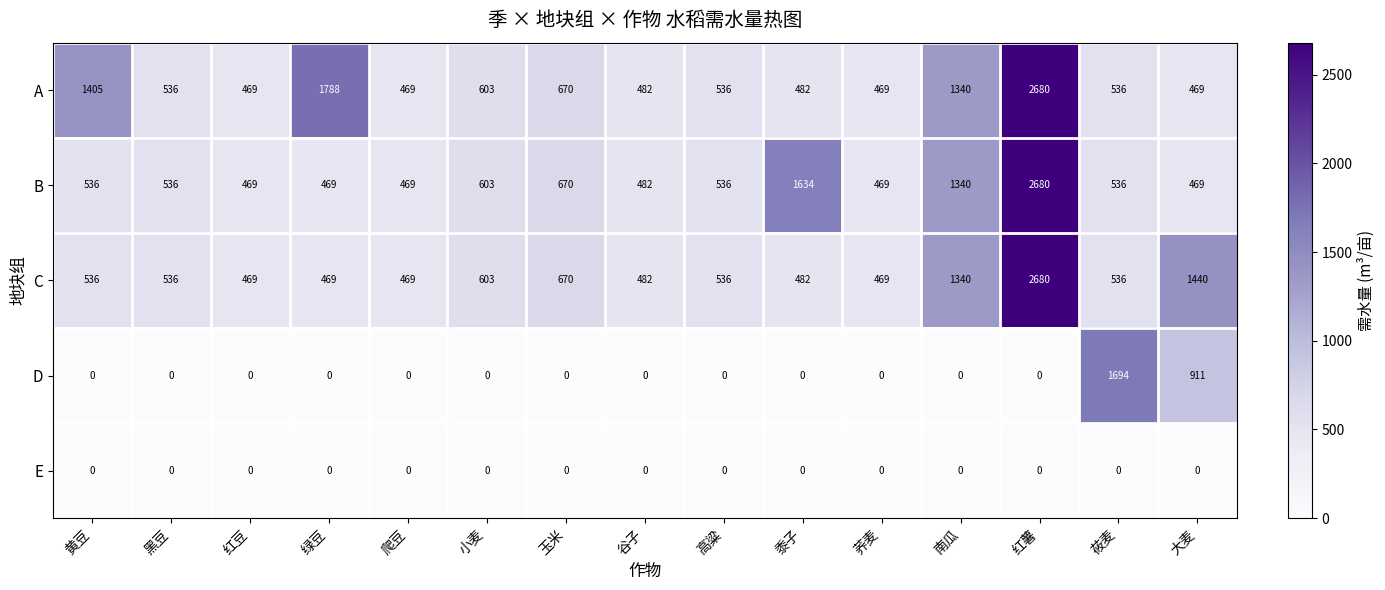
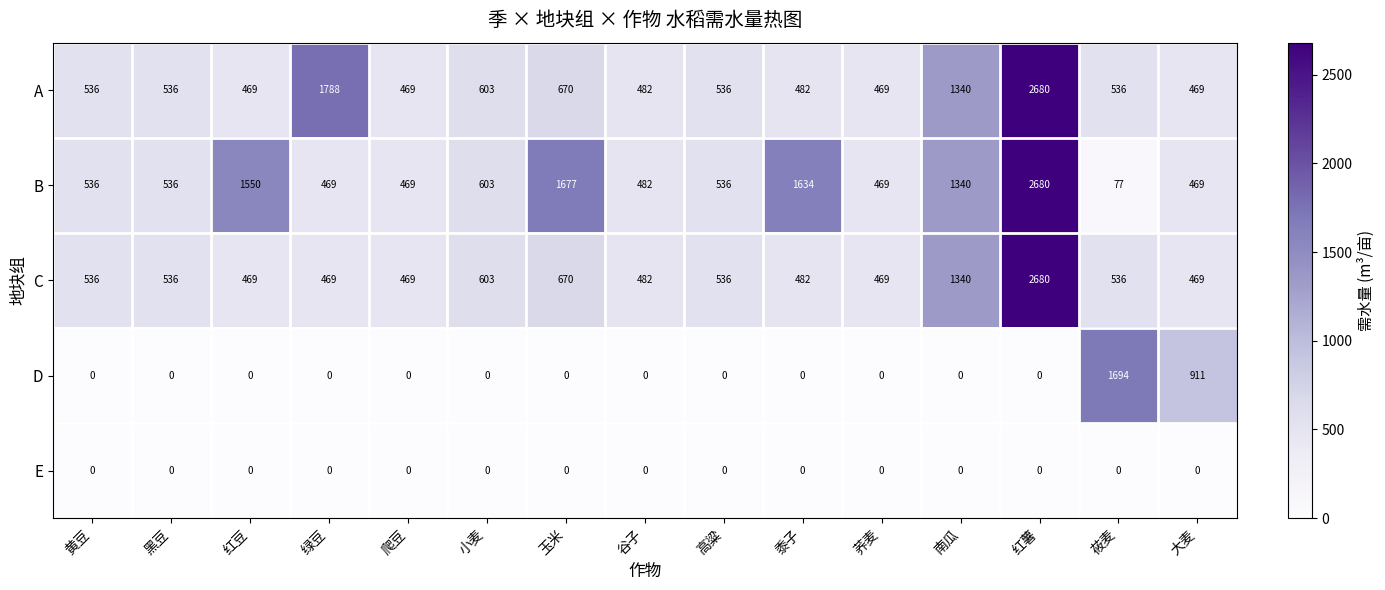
  {
    "A": {
-     "黄豆": 1405,
+     "黄豆": 536,
      "黑豆": 536,
      "红豆": 469,
      "绿豆": 1788,
      "爬豆": 469,
      "小麦": 603,
      "玉米": 670,
      "谷子": 482,
      "高粱": 536,
      "黍子": 482,
      "荞麦": 469,
      "南瓜": 1340,
      "红薯": 2680,
      "莜麦": 536,
      "大麦": 469
    },
    "B": {
      "黄豆": 536,
      "黑豆": 536,
-     "红豆": 469,
+     "红豆": 1550,
      "绿豆": 469,
      "爬豆": 469,
      "小麦": 603,
-     "玉米": 670,
+     "玉米": 1677,
      "谷子": 482,
      "高粱": 536,
      "黍子": 1634,
      "荞麦": 469,
      "南瓜": 1340,
      "红薯": 2680,
-     "莜麦": 536,
+     "莜麦": 77,
      "大麦": 469
    },
    "C": {
      "黄豆": 536,
      "黑豆": 536,
      "红豆": 469,
      "绿豆": 469,
      "爬豆": 469,
      "小麦": 603,
      "玉米": 670,
      "谷子": 482,
      "高粱": 536,
      "黍子": 482,
      "荞麦": 469,
      "南瓜": 1340,
      "红薯": 2680,
      "莜麦": 536,
-     "大麦": 1440
+     "大麦": 469
    },
    "D": {
      "黄豆": 0,
      "黑豆": 0,
      "红豆": 0,
      "绿豆": 0,
      "爬豆": 0,
      "小麦": 0,
      "玉米": 0,
      "谷子": 0,
      "高粱": 0,
      "黍子": 0,
      "荞麦": 0,
      "南瓜": 0,
      "红薯": 0,
      "莜麦": 1694,
      "大麦": 911
    },
    "E": {
      "黄豆": 0,
      "黑豆": 0,
      "红豆": 0,
      "绿豆": 0,
      "爬豆": 0,
      "小麦": 0,
      "玉米": 0,
      "谷子": 0,
      "高粱": 0,
      "黍子": 0,
      "荞麦": 0,
      "南瓜": 0,
      "红薯": 0,
      "莜麦": 0,
      "大麦": 0
    }
  }
